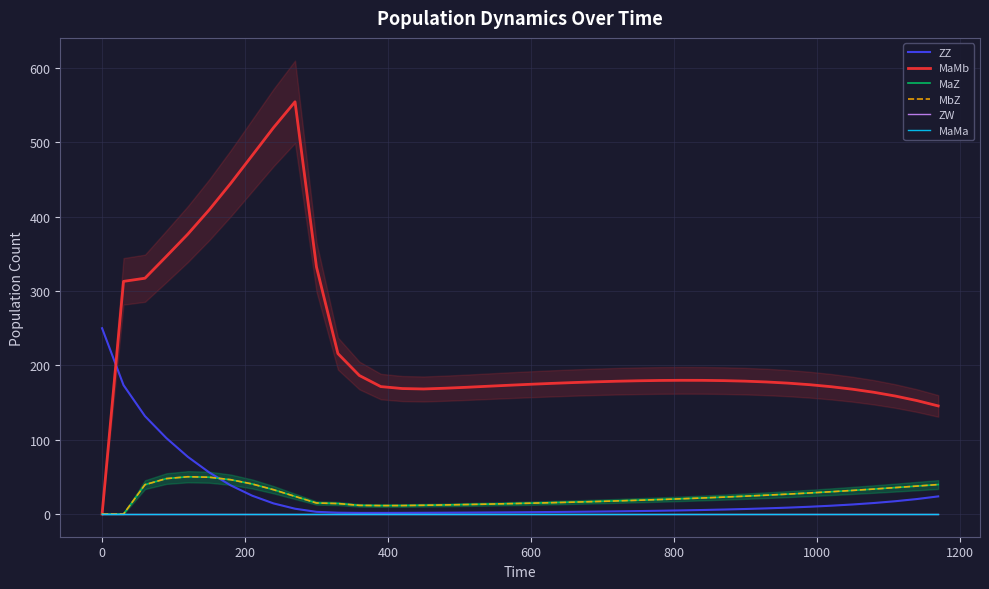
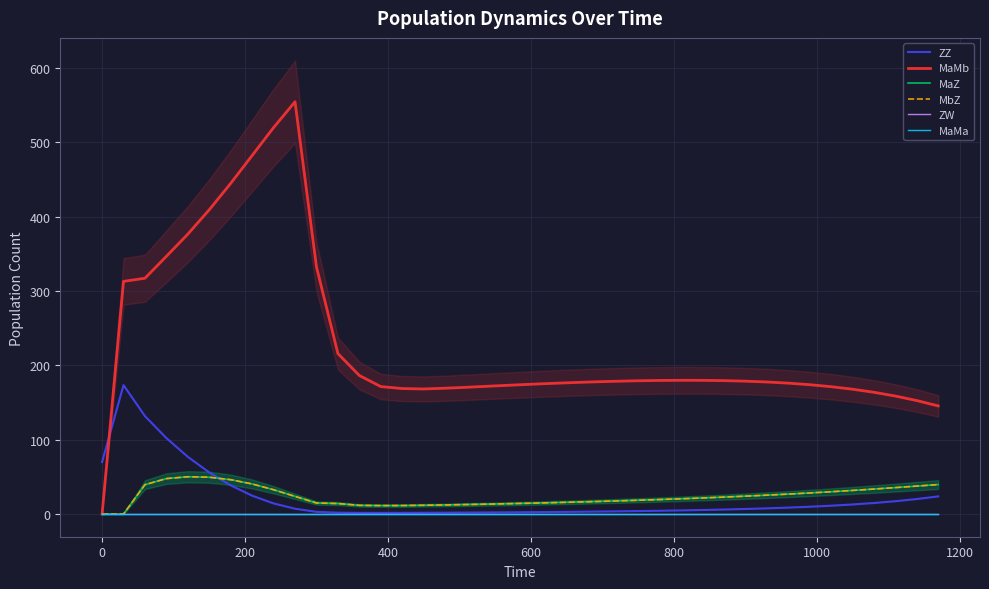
  {
    "ZZ": {
-     "0": 250
+     "0": 70
    }
  }
